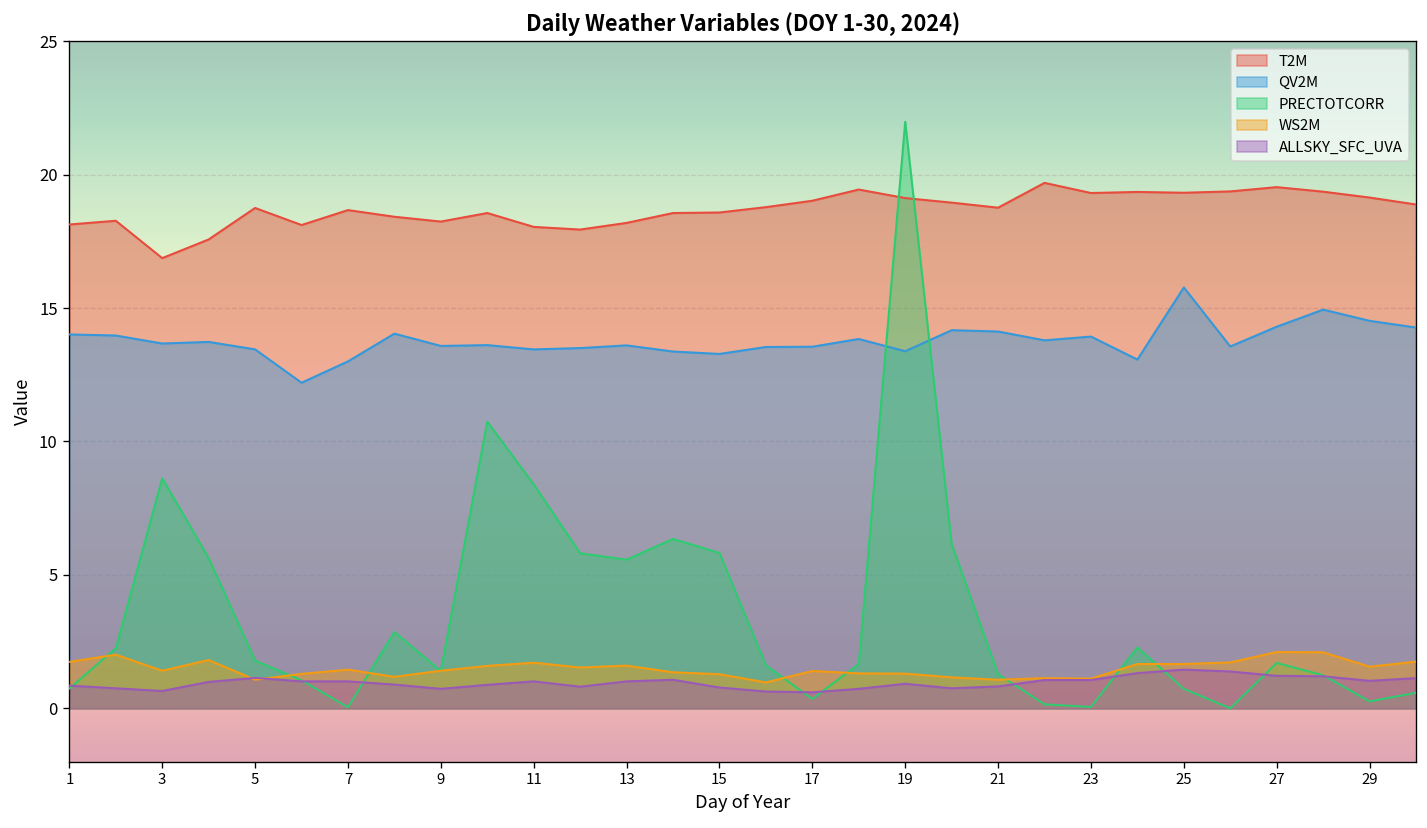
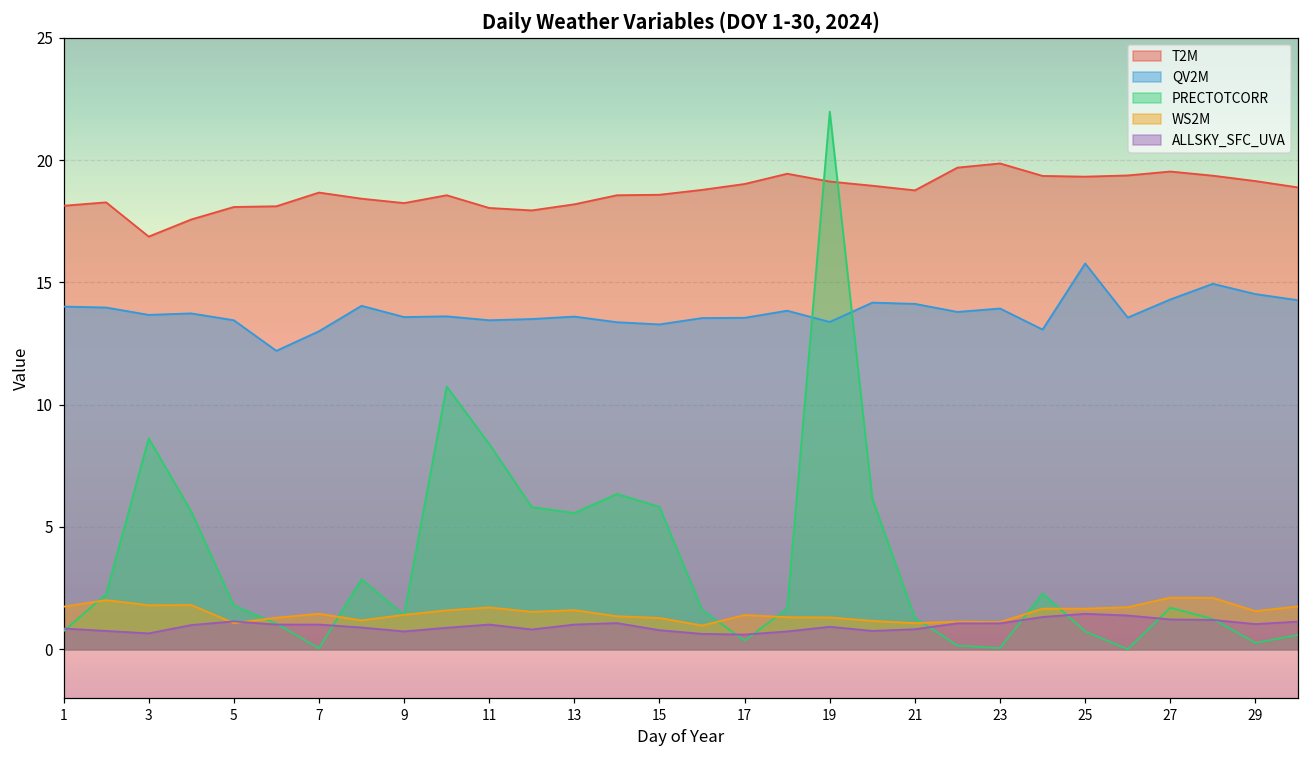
  {
    "T2M": {
      "1": 18.1,
      "3": 16.9,
-     "5": 18.8,
+     "5": 18.1,
      "7": 18.7,
      "9": 18.2,
      "11": 18.0,
      "13": 18.2,
      "15": 18.6,
      "17": 19.0,
      "19": 19.1,
      "21": 18.8,
-     "23": 19.3,
+     "23": 19.9,
      "25": 19.3,
      "27": 19.5,
      "29": 19.1
    },
    "QV2M": {
      "1": 14.0,
      "3": 13.7,
      "5": 13.5,
      "7": 13.0,
      "9": 13.6,
      "11": 13.5,
      "13": 13.6,
      "15": 13.3,
      "17": 13.6,
      "19": 13.4,
      "21": 14.1,
      "23": 13.9,
      "25": 15.8,
      "27": 14.3,
      "29": 14.5
    },
    "PRECTOTCORR": {
      "3": 8.6,
      "5": 1.8,
      "7": 0.0,
      "11": 8.4,
      "13": 5.6,
      "15": 5.8,
      "17": 0.4,
      "19": 22.0,
      "21": 1.3,
      "23": 0.1,
      "25": 0.7,
      "27": 1.7,
      "29": 0.3
    },
    "WS2M": {
      "1": 1.7,
-     "3": 1.4,
+     "3": 1.8,
      "7": 1.5,
      "11": 1.7,
      "13": 1.6,
      "15": 1.3,
      "17": 1.4,
      "19": 1.3,
      "21": 1.1,
      "25": 1.7,
      "27": 2.1,
      "29": 1.6
    },
    "ALLSKY_SFC_UVA": {
      "3": 0.7,
      "7": 1.0,
      "9": 0.7,
      "11": 1.0,
      "13": 1.0,
      "15": 0.8,
      "17": 0.6,
      "19": 0.9,
      "21": 0.8,
      "25": 1.5,
      "27": 1.2,
      "29": 1.0
    }
  }
